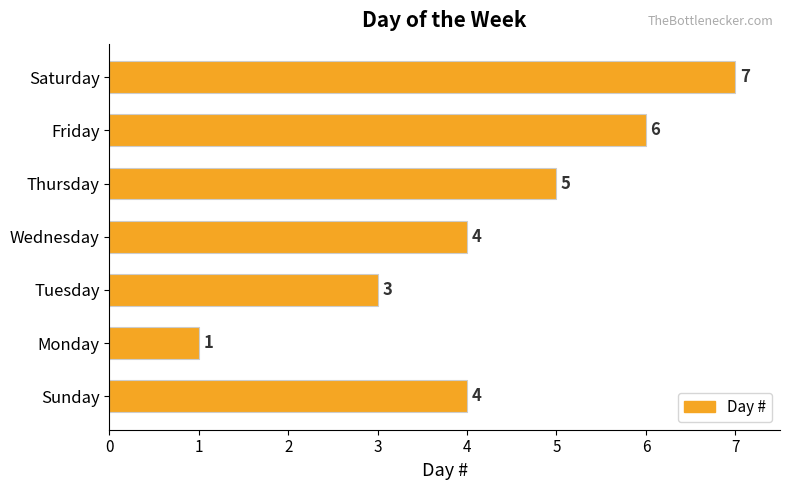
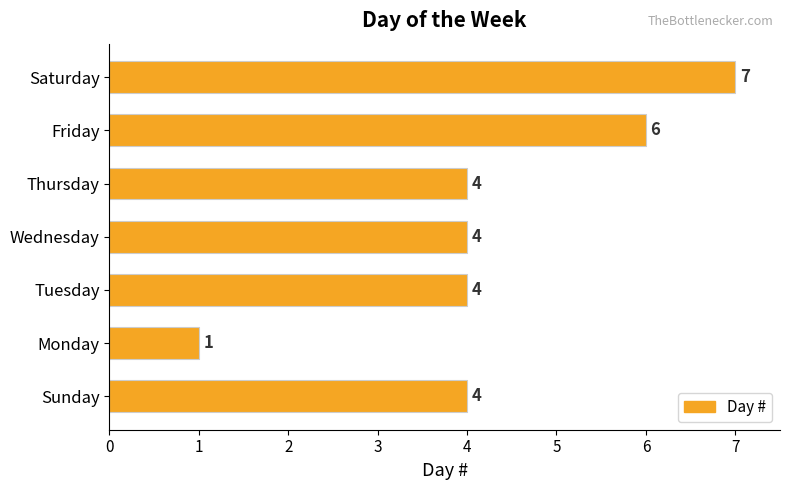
  {
    "Saturday": 7,
    "Friday": 6,
-   "Thursday": 5,
+   "Thursday": 4,
    "Wednesday": 4,
-   "Tuesday": 3,
+   "Tuesday": 4,
    "Monday": 1,
    "Sunday": 4
  }
